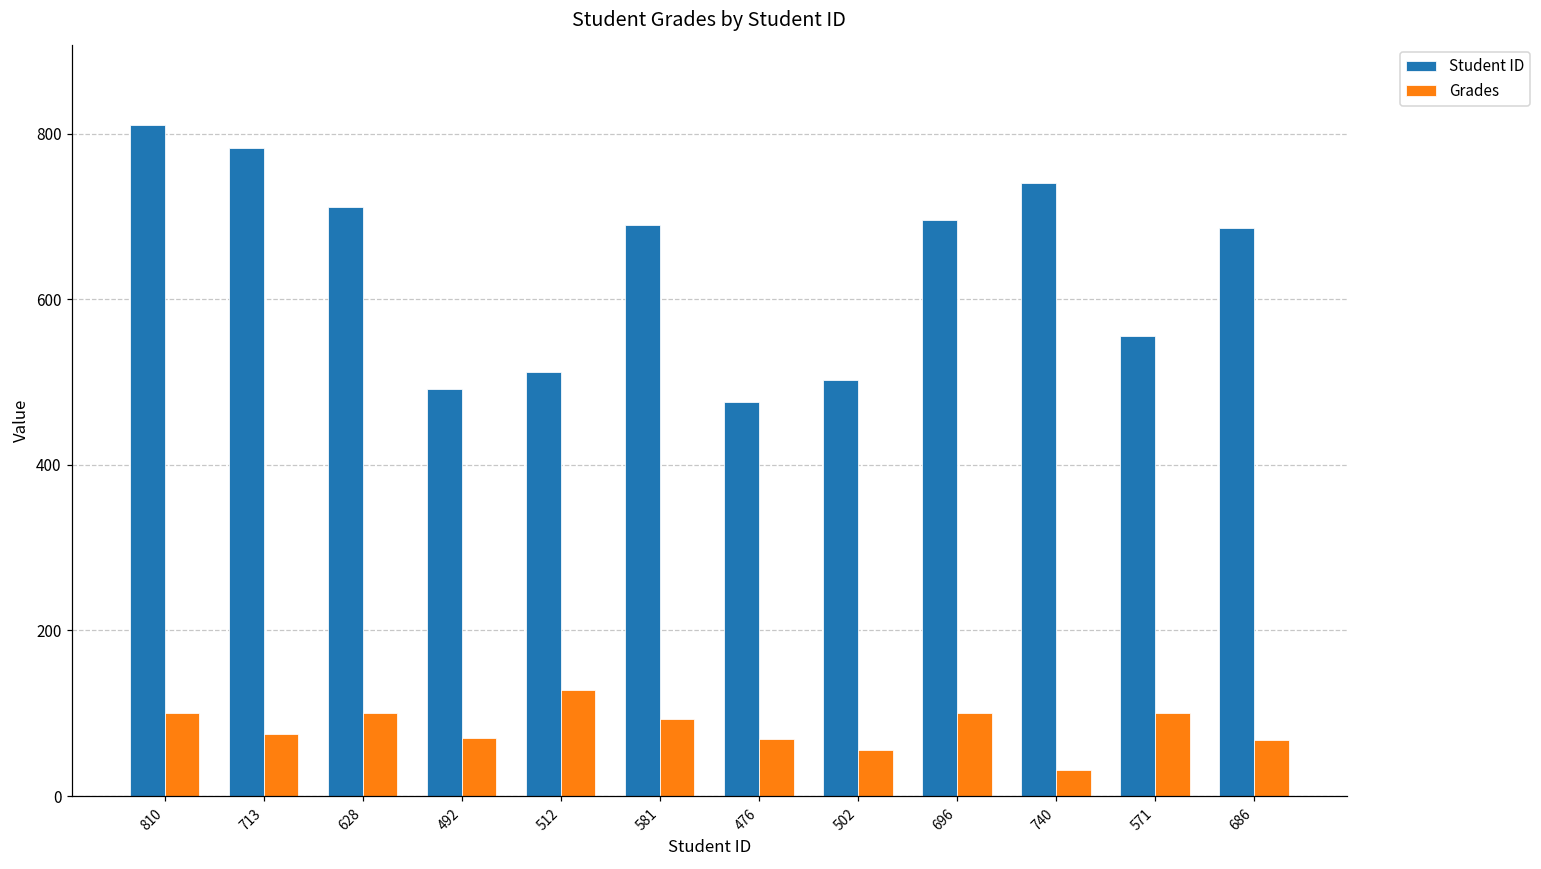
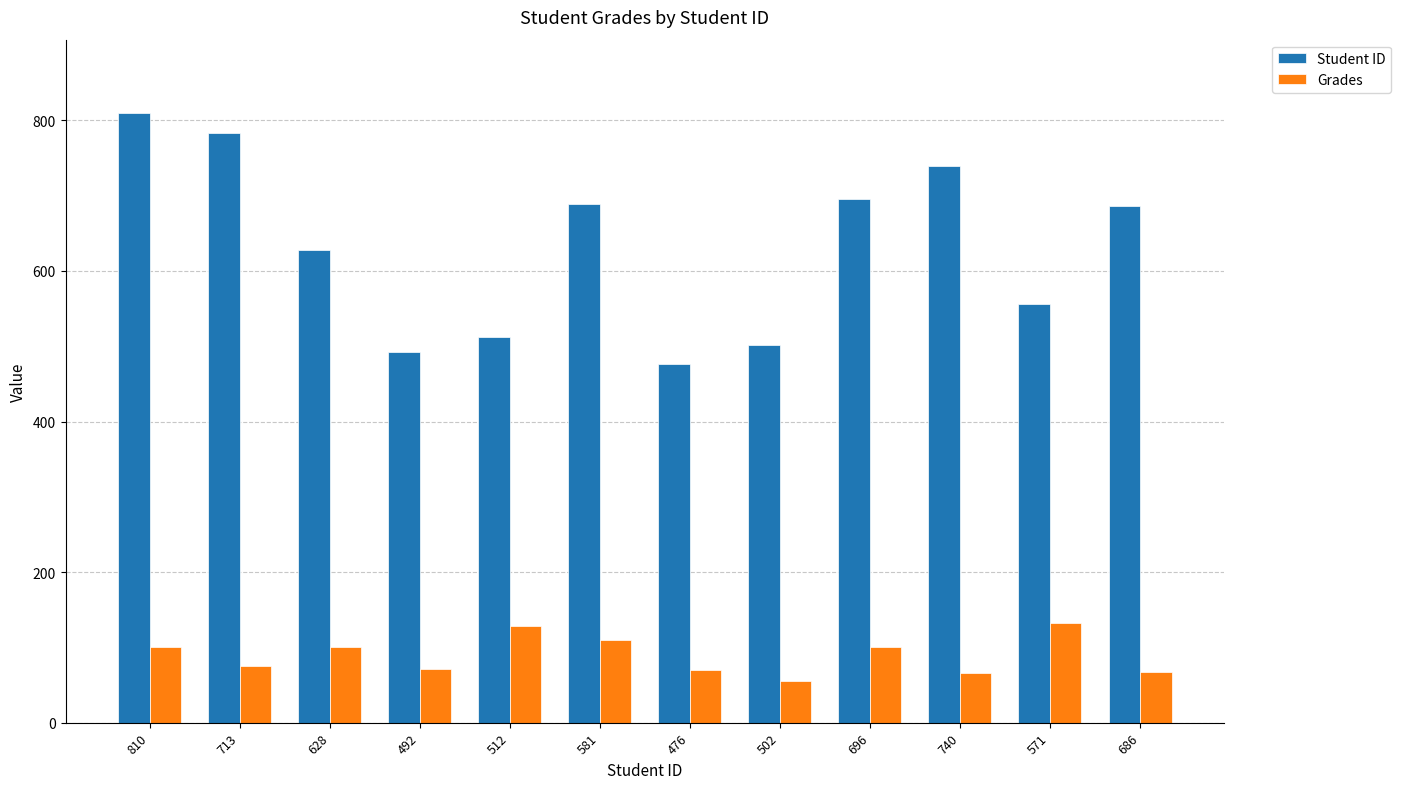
  {
    "Student ID": {
      "810": 810,
      "713": 780,
-     "628": 710,
+     "628": 630,
      "492": 490,
      "512": 510,
      "581": 690,
      "476": 480,
      "502": 500,
      "696": 700,
      "740": 740,
      "571": 560,
      "686": 690
    },
    "Grades": {
      "810": 100,
      "713": 80,
      "628": 100,
      "492": 70,
      "512": 130,
-     "581": 90,
+     "581": 110,
      "476": 70,
      "502": 60,
      "696": 100,
-     "740": 30,
-     "571": 100,
+     "740": 70,
+     "571": 130,
      "686": 70
    }
  }
